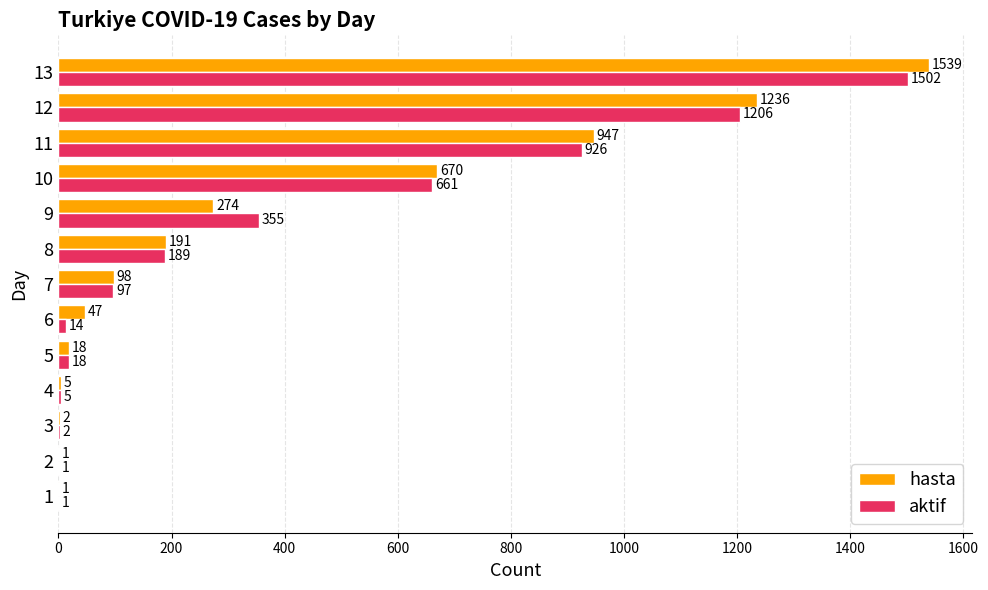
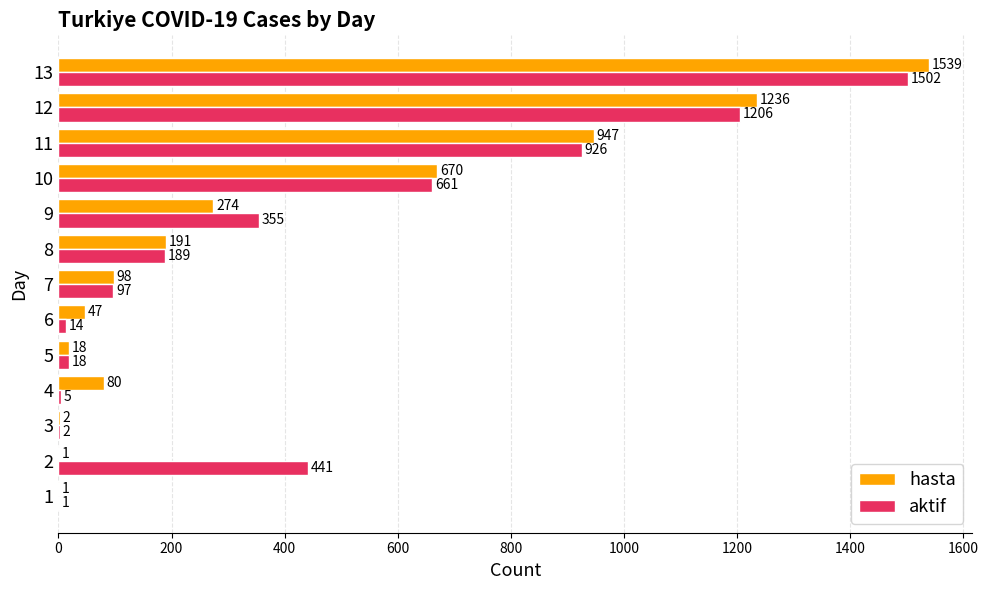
  {
    "hasta": {
      "13": 1539,
      "12": 1236,
      "11": 947,
      "10": 670,
      "9": 274,
      "8": 191,
      "7": 98,
      "6": 47,
      "5": 18,
-     "4": 5,
+     "4": 80,
      "3": 2,
      "2": 1,
      "1": 1
    },
    "aktif": {
      "13": 1502,
      "12": 1206,
      "11": 926,
      "10": 661,
      "9": 355,
      "8": 189,
      "7": 97,
      "6": 14,
      "5": 18,
      "4": 5,
      "3": 2,
-     "2": 1,
+     "2": 441,
      "1": 1
    }
  }
